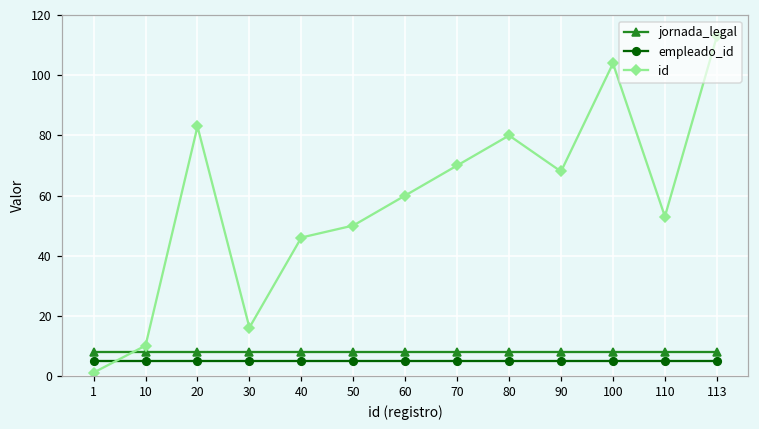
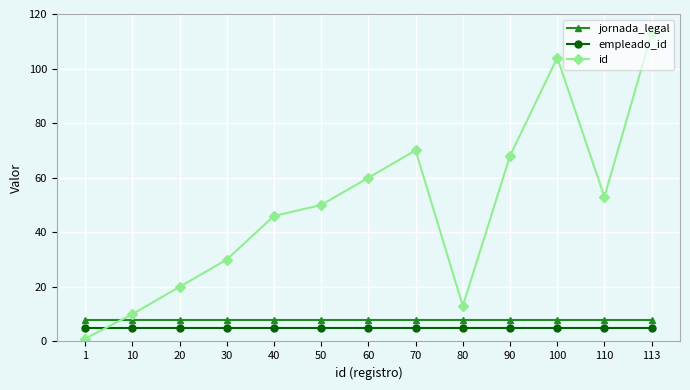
  {
    "jornada_legal": {
      "1": 8,
      "10": 8,
      "20": 8,
      "30": 8,
      "40": 8,
      "50": 8,
      "60": 8,
      "70": 8,
      "80": 8,
      "90": 8,
      "100": 8,
      "110": 8,
      "113": 8
    },
    "empleado_id": {
      "1": 5,
      "10": 5,
      "20": 5,
      "30": 5,
      "40": 5,
      "50": 5,
      "60": 5,
      "70": 5,
      "80": 5,
      "90": 5,
      "100": 5,
      "110": 5,
      "113": 5
    },
    "id": {
      "1": 1,
      "10": 10,
-     "20": 83,
-     "30": 16,
+     "20": 20,
+     "30": 30,
      "40": 46,
      "50": 50,
      "60": 60,
      "70": 70,
-     "80": 80,
+     "80": 13,
      "90": 68,
      "100": 104,
      "110": 53
    }
  }
